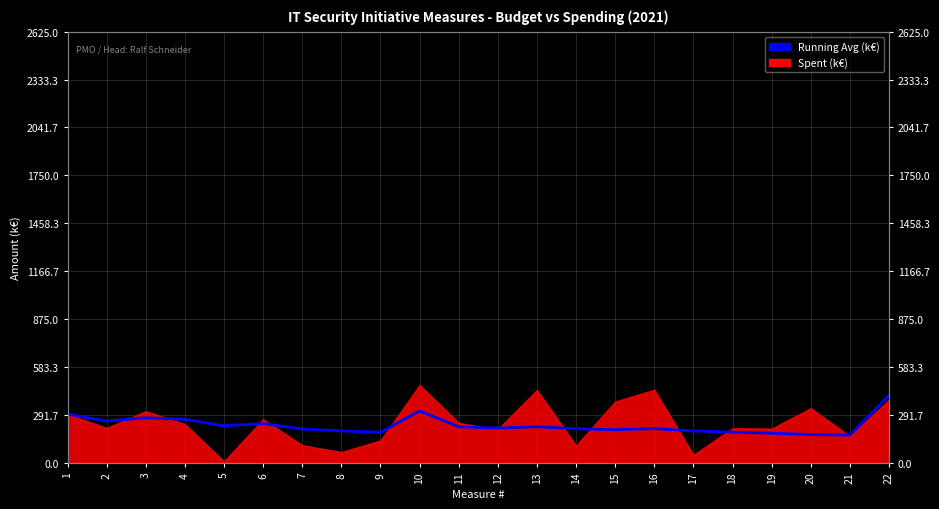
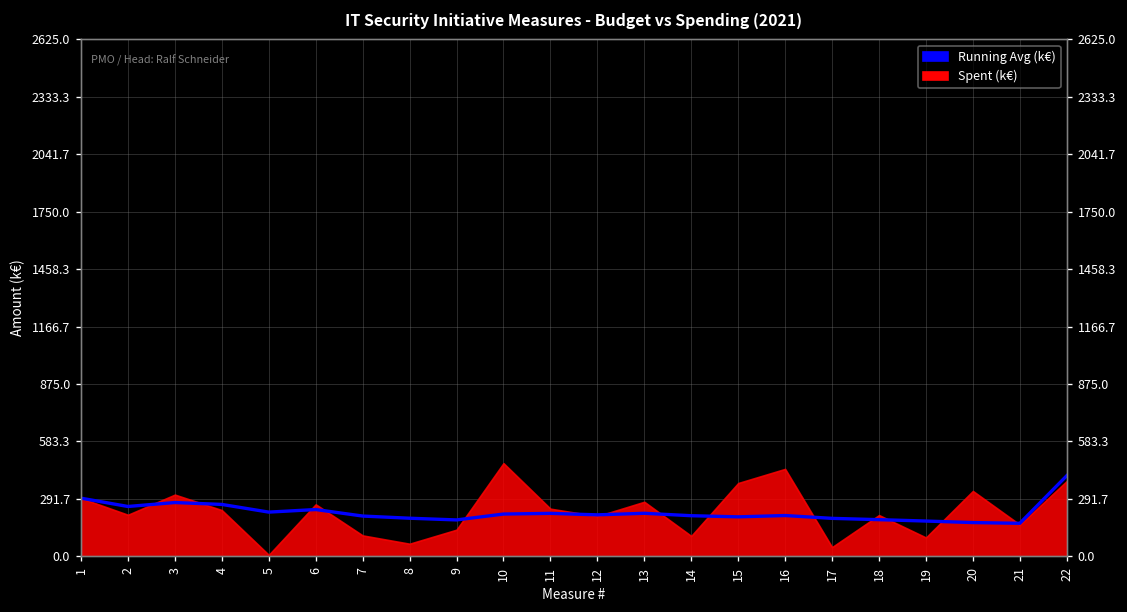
  {
    "Running Avg (k€)": {
      "2": 250,
      "3": 270,
      "4": 260,
      "5": 220,
      "6": 240,
      "7": 200,
      "8": 190,
      "9": 190,
-     "10": 320,
+     "10": 220,
      "11": 220,
      "13": 220,
      "14": 210,
      "15": 200,
      "16": 210,
      "17": 190,
      "18": 190,
      "19": 180,
      "20": 170,
      "22": 410
    },
    "Spent (k€)": {
      "2": 210,
      "3": 310,
      "4": 230,
      "6": 260,
      "7": 110,
      "8": 60,
      "9": 140,
      "10": 470,
      "11": 240,
-     "13": 440,
+     "13": 280,
      "14": 100,
      "15": 370,
      "16": 440,
      "17": 50,
      "18": 210,
-     "19": 210,
+     "19": 100,
      "20": 330,
      "22": 380
    }
  }
